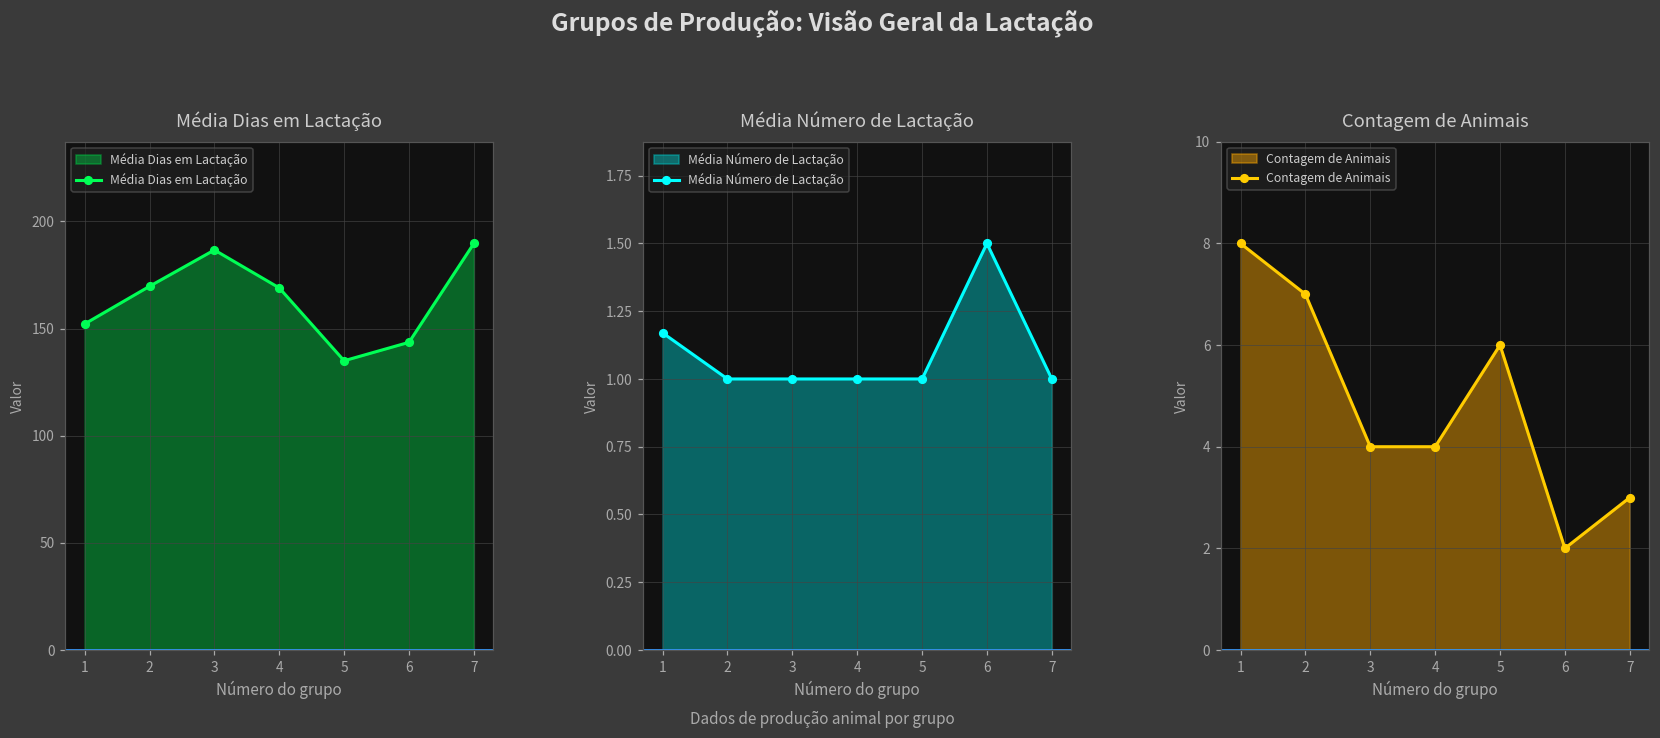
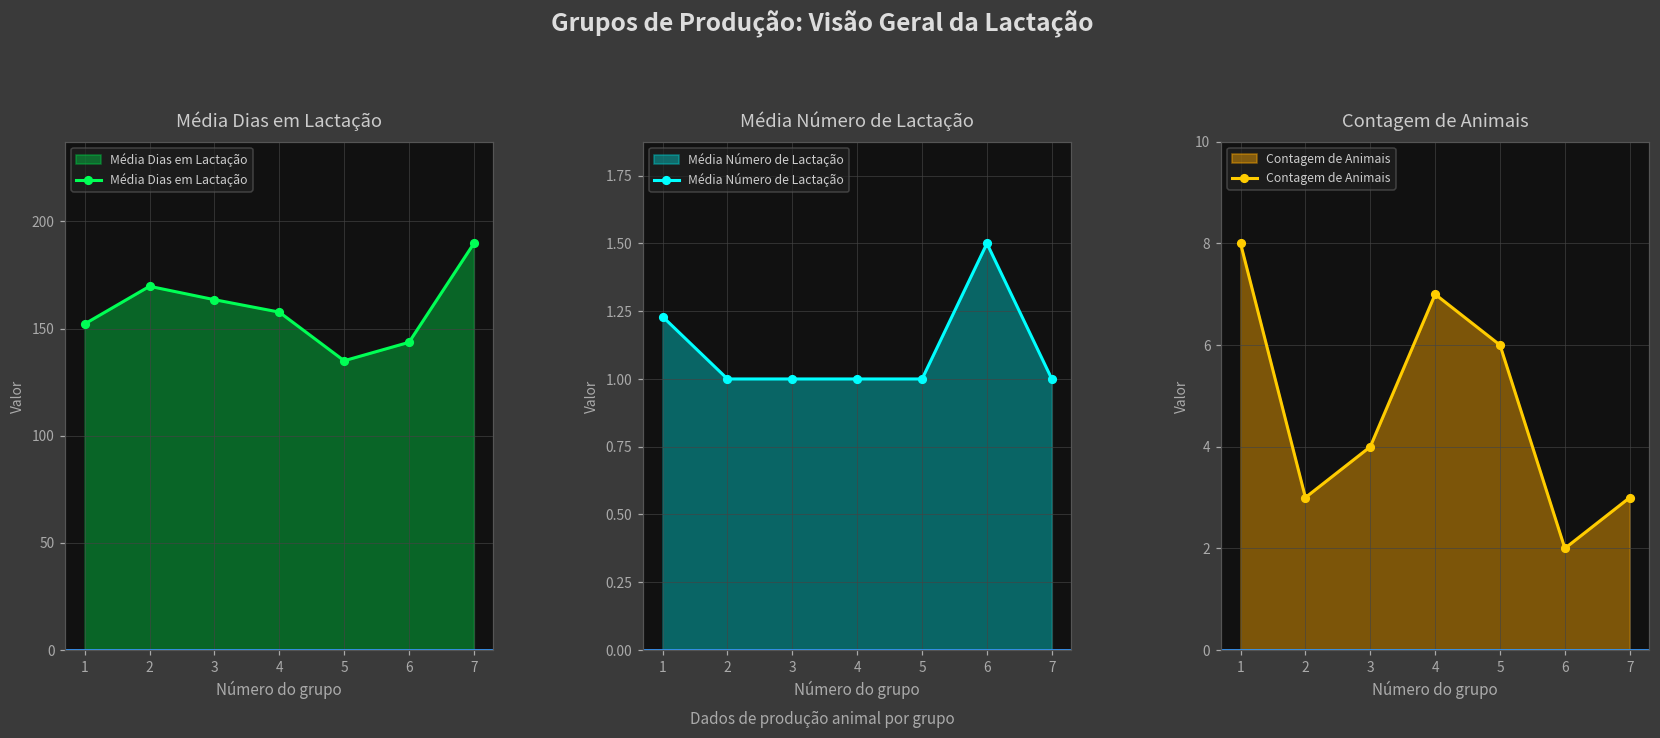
  {
    "Média Dias em Lactação": {
      "1": 152,
      "2": 170,
-     "3": 187,
-     "4": 169,
+     "3": 164,
+     "4": 158,
      "5": 135,
      "6": 144,
      "7": 190
    },
    "Média Número de Lactação": {
-     "1": 1.17,
+     "1": 1.23,
      "2": 1.00,
      "3": 1.00,
      "4": 1.00,
      "5": 1.00,
      "6": 1.50,
      "7": 1.00
    },
    "Contagem de Animais": {
      "1": 8,
-     "2": 7,
+     "2": 3,
      "3": 4,
-     "4": 4,
+     "4": 7,
      "5": 6,
      "6": 2,
      "7": 3
    }
  }
